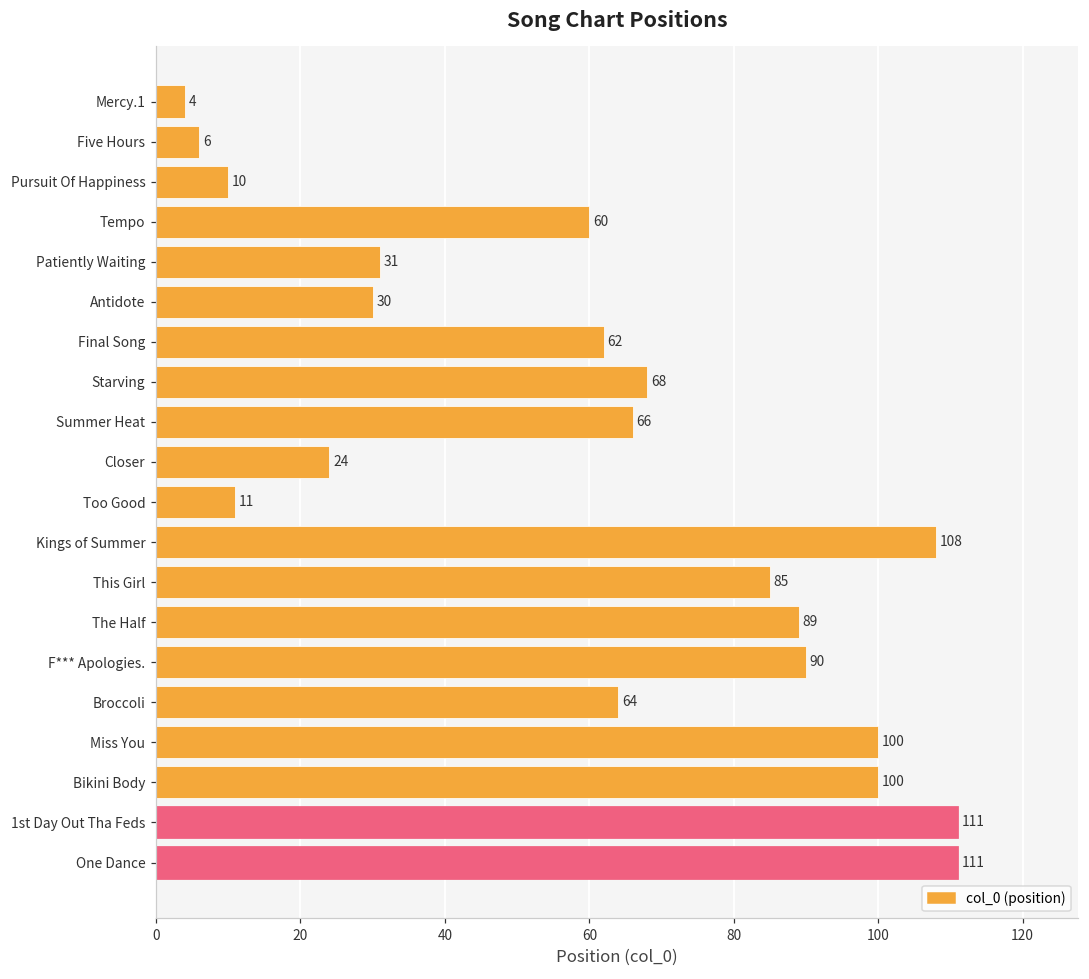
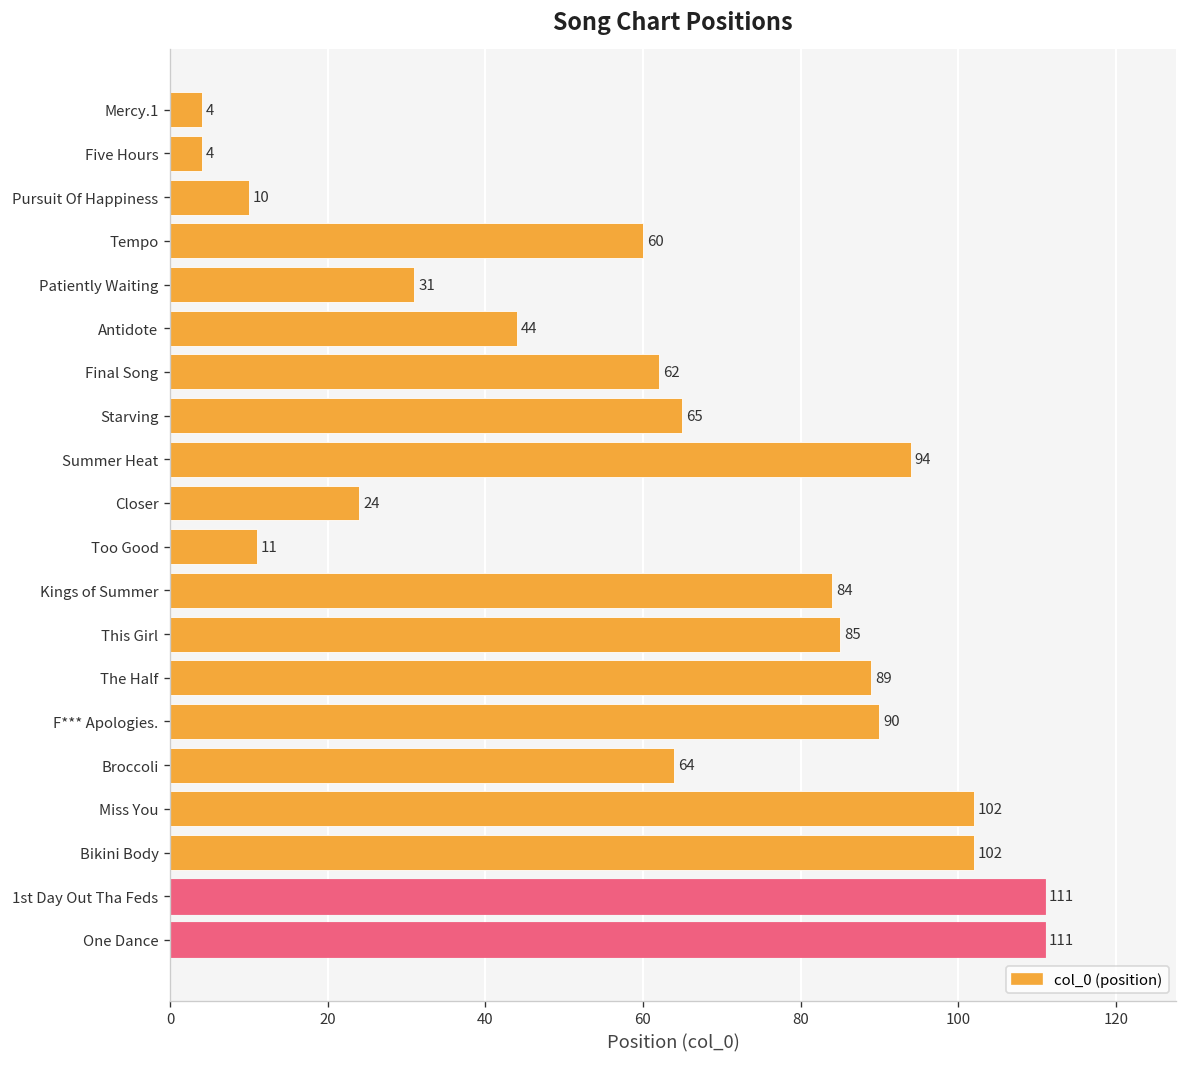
  {
    "Mercy.1": 4,
-   "Five Hours": 6,
+   "Five Hours": 4,
    "Pursuit Of Happiness": 10,
    "Tempo": 60,
    "Patiently Waiting": 31,
-   "Antidote": 30,
+   "Antidote": 44,
    "Final Song": 62,
-   "Starving": 68,
-   "Summer Heat": 66,
+   "Starving": 65,
+   "Summer Heat": 94,
    "Closer": 24,
    "Too Good": 11,
-   "Kings of Summer": 108,
+   "Kings of Summer": 84,
    "This Girl": 85,
    "The Half": 89,
    "F*** Apologies.": 90,
    "Broccoli": 64,
-   "Miss You": 100,
-   "Bikini Body": 100,
+   "Miss You": 102,
+   "Bikini Body": 102,
    "1st Day Out Tha Feds": 111,
    "One Dance": 111
  }
